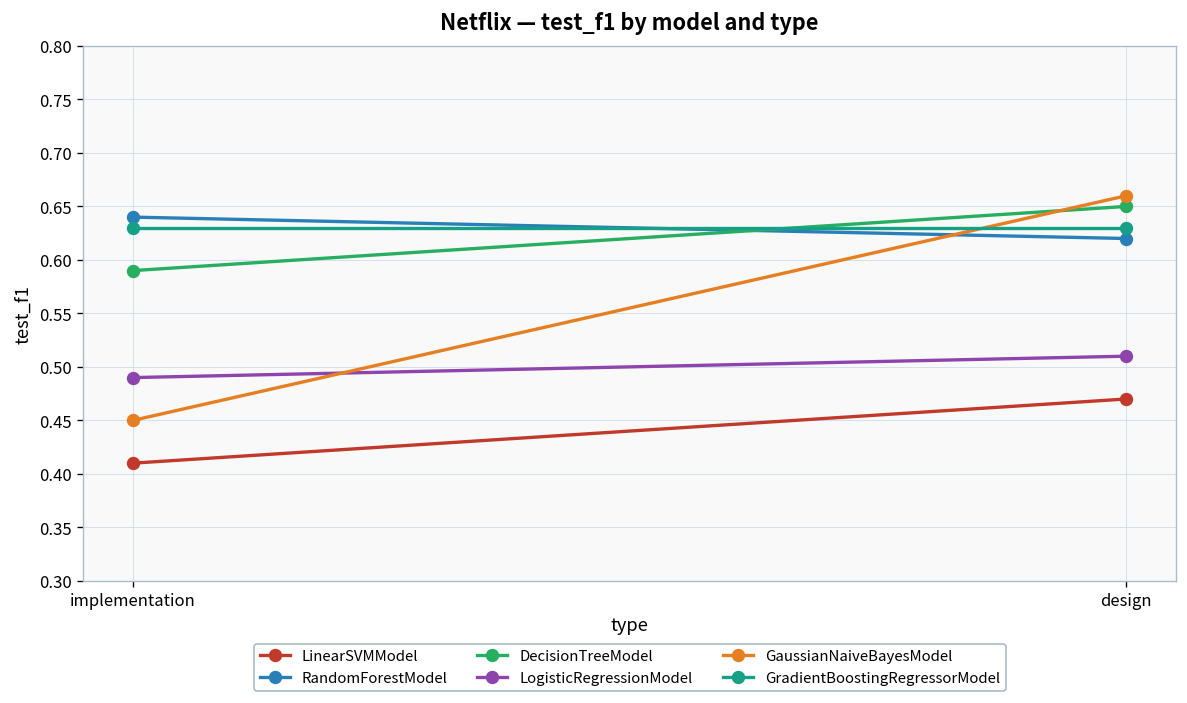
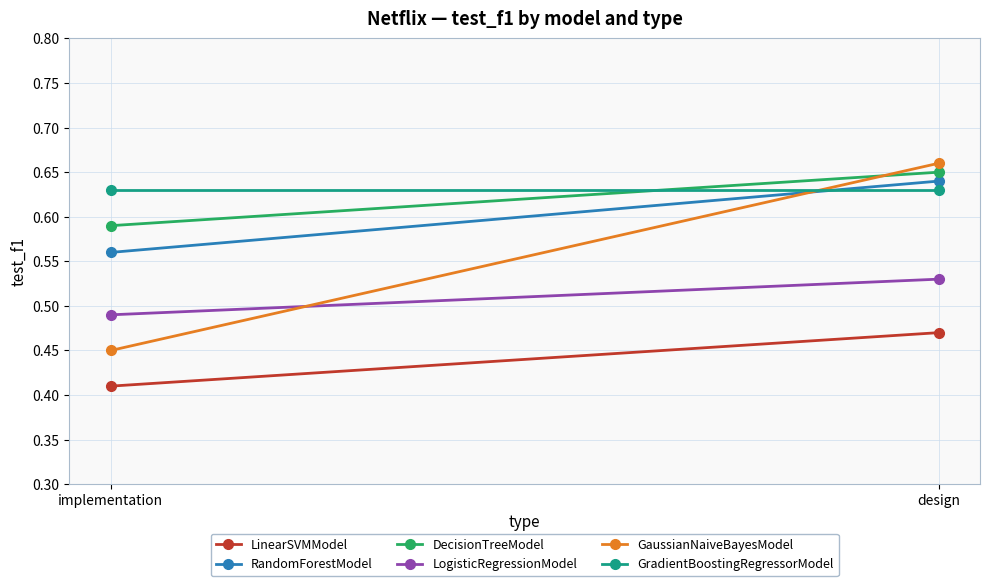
  {
    "LinearSVMModel": {
      "implementation": 0.41,
      "design": 0.47
    },
    "RandomForestModel": {
-     "implementation": 0.64,
-     "design": 0.62
+     "implementation": 0.56,
+     "design": 0.64
    },
    "LogisticRegressionModel": {
      "implementation": 0.49,
-     "design": 0.51
+     "design": 0.53
    },
    "GaussianNaiveBayesModel": {
      "implementation": 0.45,
      "design": 0.66
    }
  }
